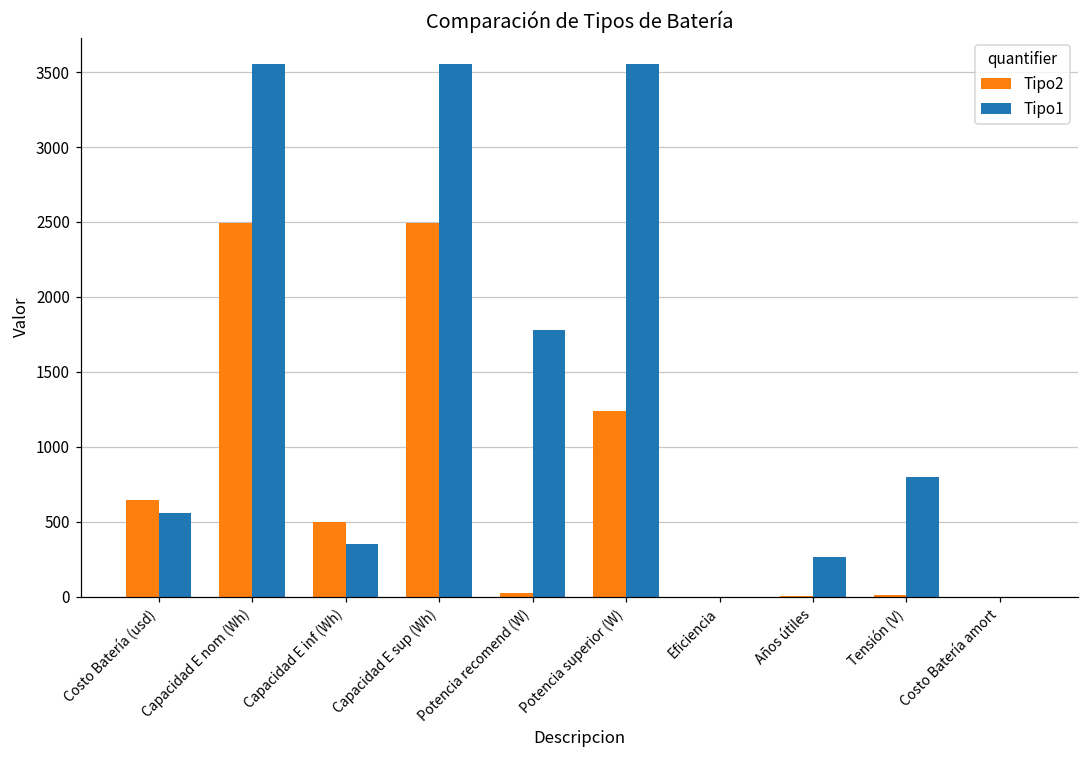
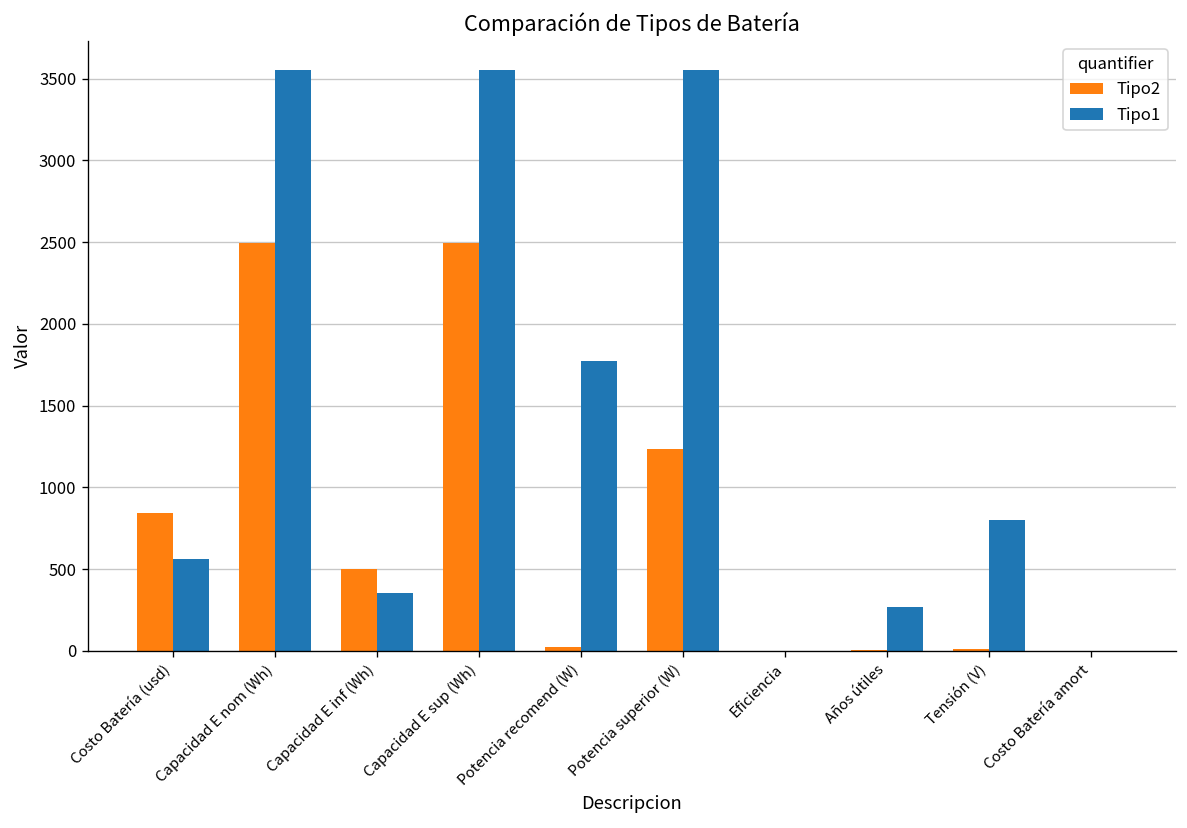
  {
    "Tipo2": {
-     "Costo Batería (usd)": 650,
+     "Costo Batería (usd)": 840,
      "Capacidad E nom (Wh)": 2500,
      "Capacidad E inf (Wh)": 500,
      "Capacidad E sup (Wh)": 2500,
      "Potencia recomend (W)": 20,
      "Potencia superior (W)": 1240,
      "Costo Batería amort": 0
    },
    "Tipo1": {
      "Costo Batería (usd)": 560,
      "Capacidad E nom (Wh)": 3550,
      "Capacidad E inf (Wh)": 350,
      "Capacidad E sup (Wh)": 3550,
      "Potencia recomend (W)": 1780,
      "Potencia superior (W)": 3550,
      "Años útiles": 270,
      "Tensión (V)": 800,
      "Costo Batería amort": 0
    }
  }
